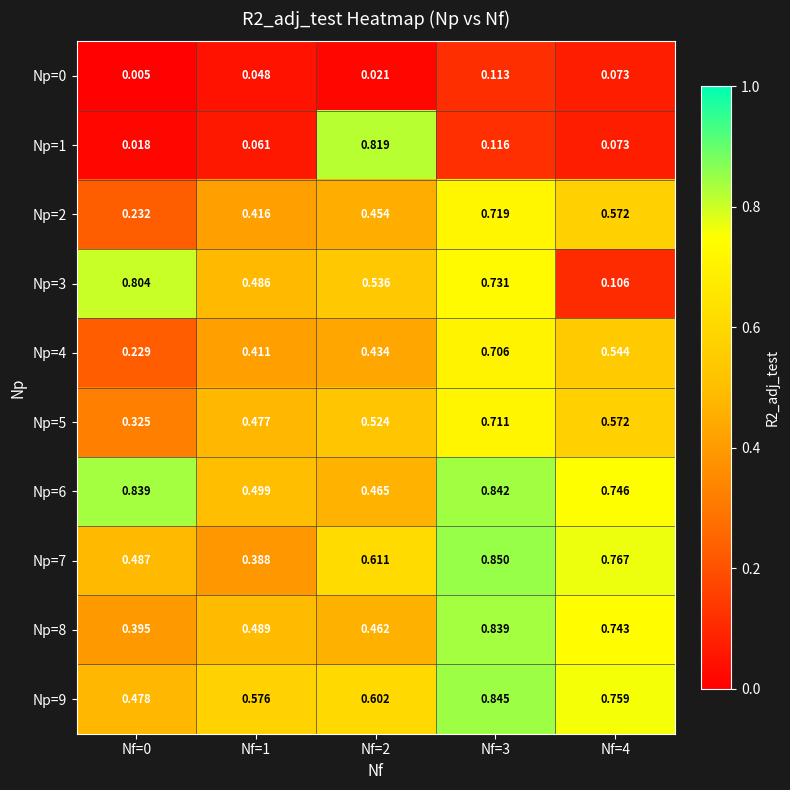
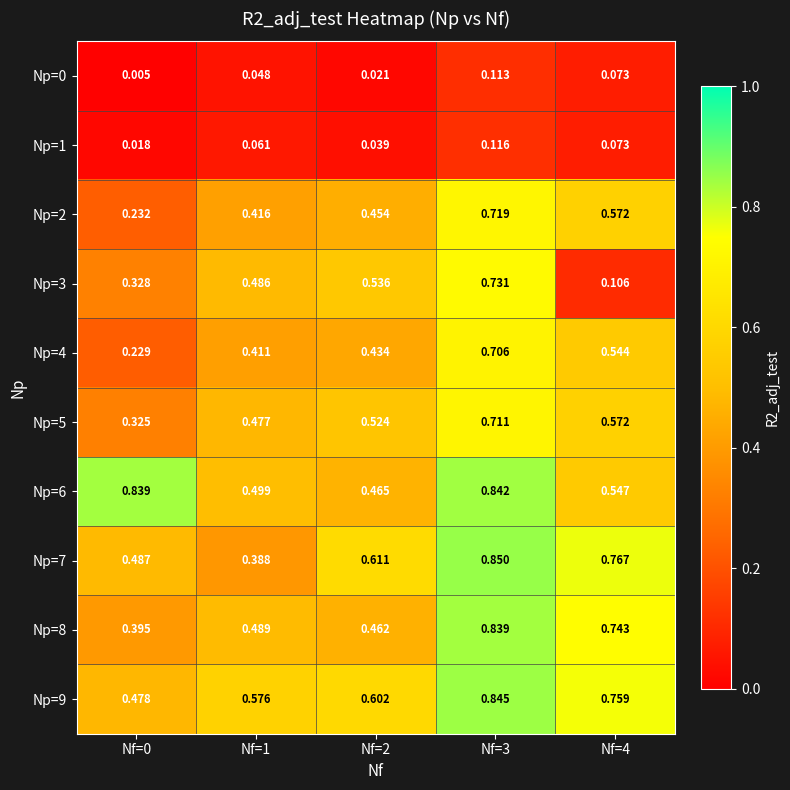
  {
    "Np=0": {
      "Nf=0": 0.005,
      "Nf=1": 0.048,
      "Nf=2": 0.021,
      "Nf=3": 0.113,
      "Nf=4": 0.073
    },
    "Np=1": {
      "Nf=0": 0.018,
      "Nf=1": 0.061,
-     "Nf=2": 0.819,
+     "Nf=2": 0.039,
      "Nf=3": 0.116,
      "Nf=4": 0.073
    },
    "Np=2": {
      "Nf=0": 0.232,
      "Nf=1": 0.416,
      "Nf=2": 0.454,
      "Nf=3": 0.719,
      "Nf=4": 0.572
    },
    "Np=3": {
-     "Nf=0": 0.804,
+     "Nf=0": 0.328,
      "Nf=1": 0.486,
      "Nf=2": 0.536,
      "Nf=3": 0.731,
      "Nf=4": 0.106
    },
    "Np=4": {
      "Nf=0": 0.229,
      "Nf=1": 0.411,
      "Nf=2": 0.434,
      "Nf=3": 0.706,
      "Nf=4": 0.544
    },
    "Np=5": {
      "Nf=0": 0.325,
      "Nf=1": 0.477,
      "Nf=2": 0.524,
      "Nf=3": 0.711,
      "Nf=4": 0.572
    },
    "Np=6": {
      "Nf=0": 0.839,
      "Nf=1": 0.499,
      "Nf=2": 0.465,
      "Nf=3": 0.842,
-     "Nf=4": 0.746
+     "Nf=4": 0.547
    },
    "Np=7": {
      "Nf=0": 0.487,
      "Nf=1": 0.388,
      "Nf=2": 0.611,
      "Nf=3": 0.850,
      "Nf=4": 0.767
    },
    "Np=8": {
      "Nf=0": 0.395,
      "Nf=1": 0.489,
      "Nf=2": 0.462,
      "Nf=3": 0.839,
      "Nf=4": 0.743
    },
    "Np=9": {
      "Nf=0": 0.478,
      "Nf=1": 0.576,
      "Nf=2": 0.602,
      "Nf=3": 0.845,
      "Nf=4": 0.759
    }
  }
